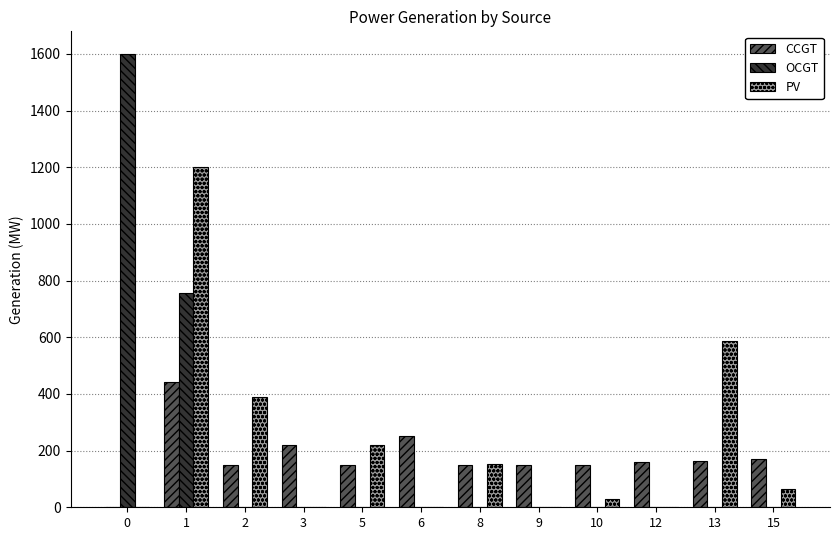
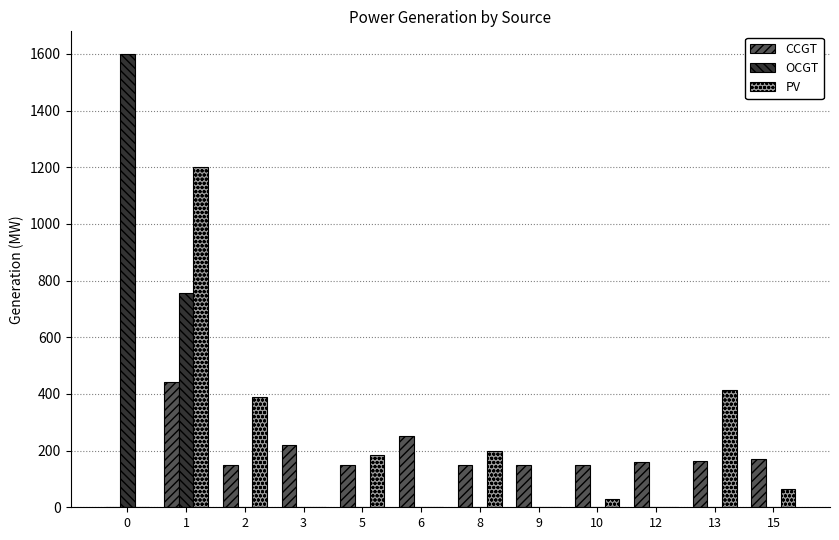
  {
    "PV": {
      "0": 0,
      "1": 1200,
      "2": 390,
      "3": 0,
-     "5": 220,
+     "5": 190,
      "6": 0,
-     "8": 150,
+     "8": 200,
      "9": 0,
      "10": 30,
      "12": 0,
-     "13": 590,
+     "13": 420,
      "15": 60
    }
  }
